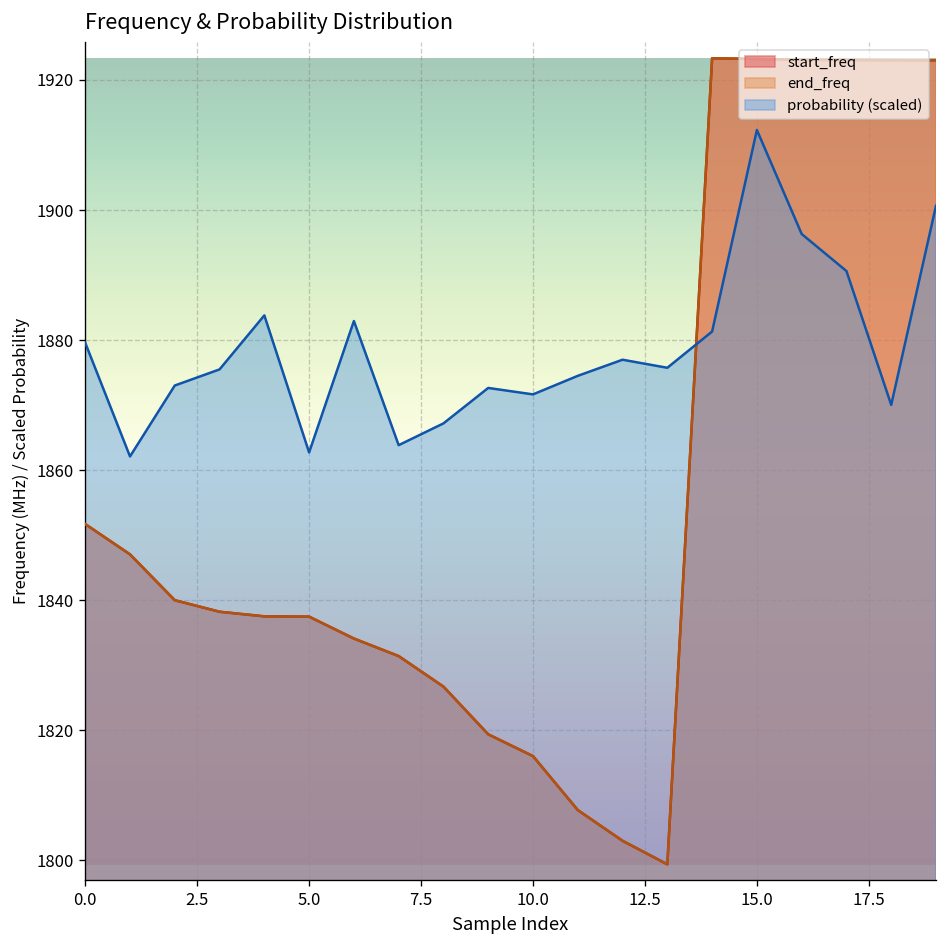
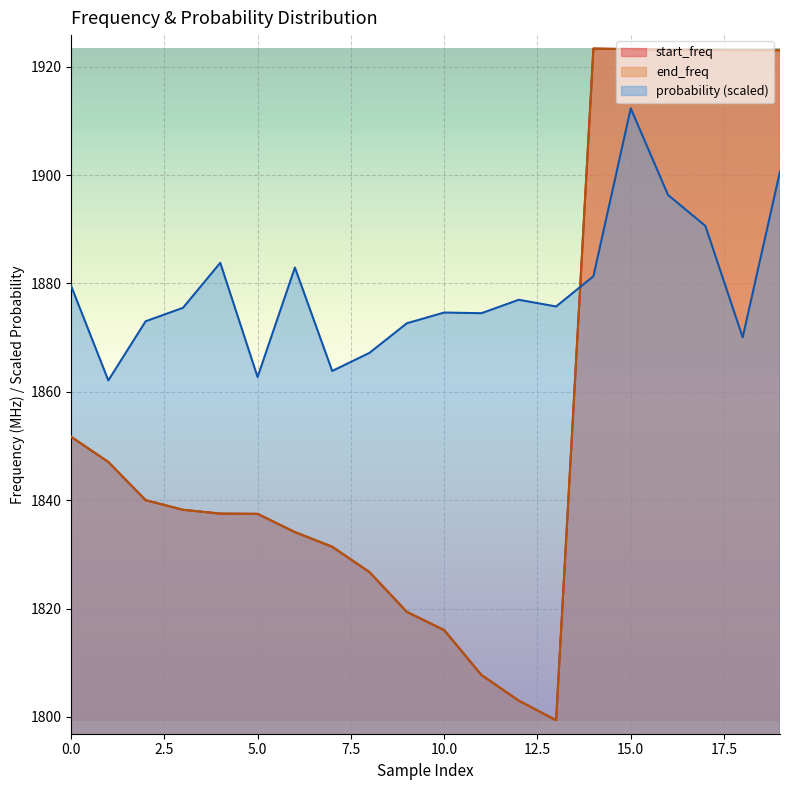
  {
    "probability (scaled)": {
      "0.0": 1880,
      "5.0": 1863,
-     "10.0": 1872,
+     "10.0": 1875,
      "15.0": 1912
    }
  }
